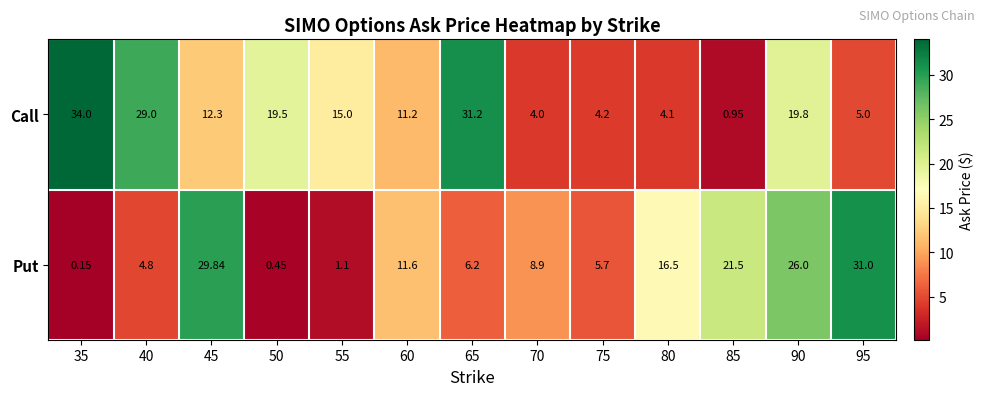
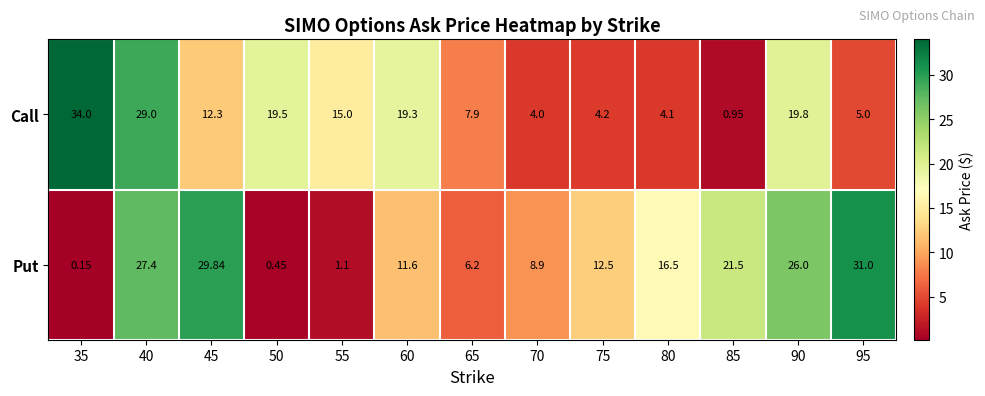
  {
    "Call": {
      "35": 34.0,
      "40": 29.0,
      "45": 12.3,
      "50": 19.5,
      "55": 15.0,
-     "60": 11.2,
-     "65": 31.2,
+     "60": 19.3,
+     "65": 7.9,
      "70": 4.0,
      "75": 4.2,
      "80": 4.1,
      "85": 0.95,
      "90": 19.8,
      "95": 5.0
    },
    "Put": {
      "35": 0.15,
-     "40": 4.8,
+     "40": 27.4,
      "45": 29.84,
      "50": 0.45,
      "55": 1.1,
      "60": 11.6,
      "65": 6.2,
      "70": 8.9,
-     "75": 5.7,
+     "75": 12.5,
      "80": 16.5,
      "85": 21.5,
      "90": 26.0,
      "95": 31.0
    }
  }
